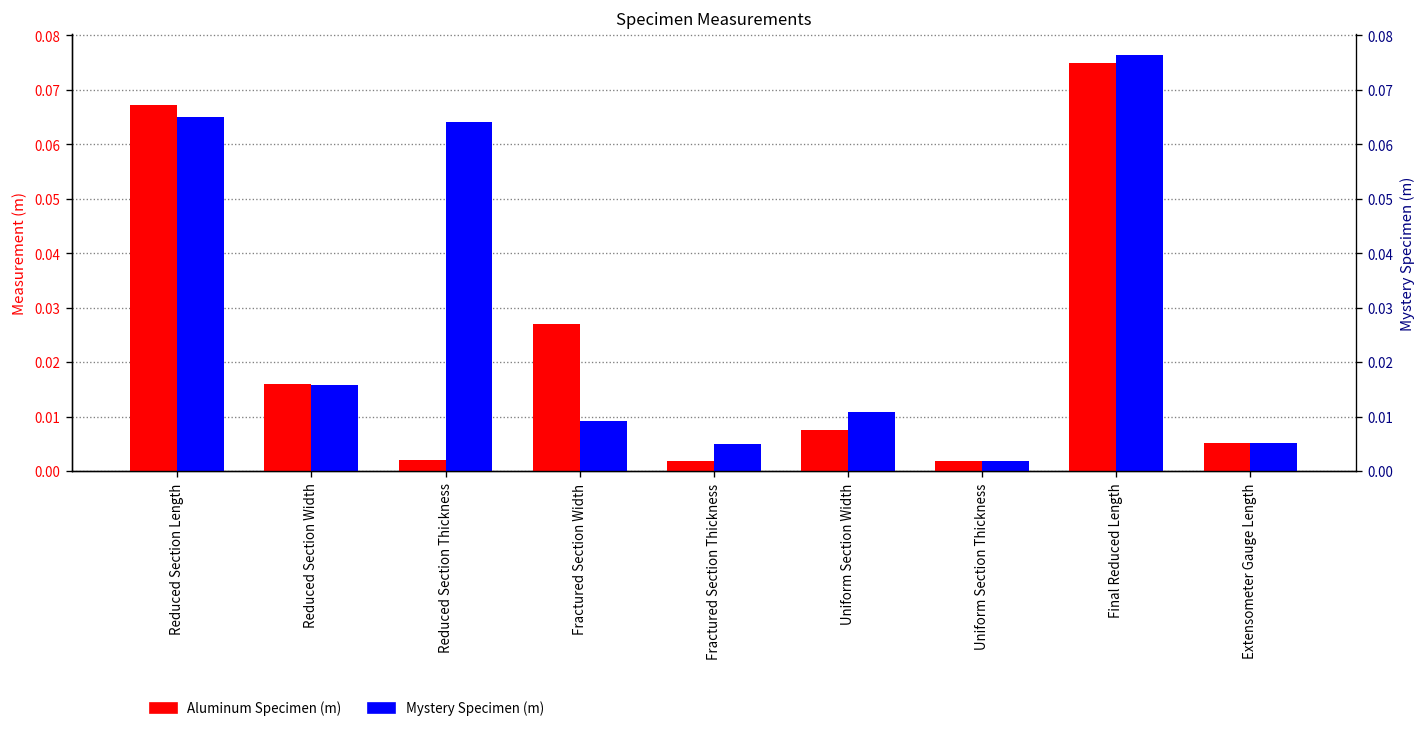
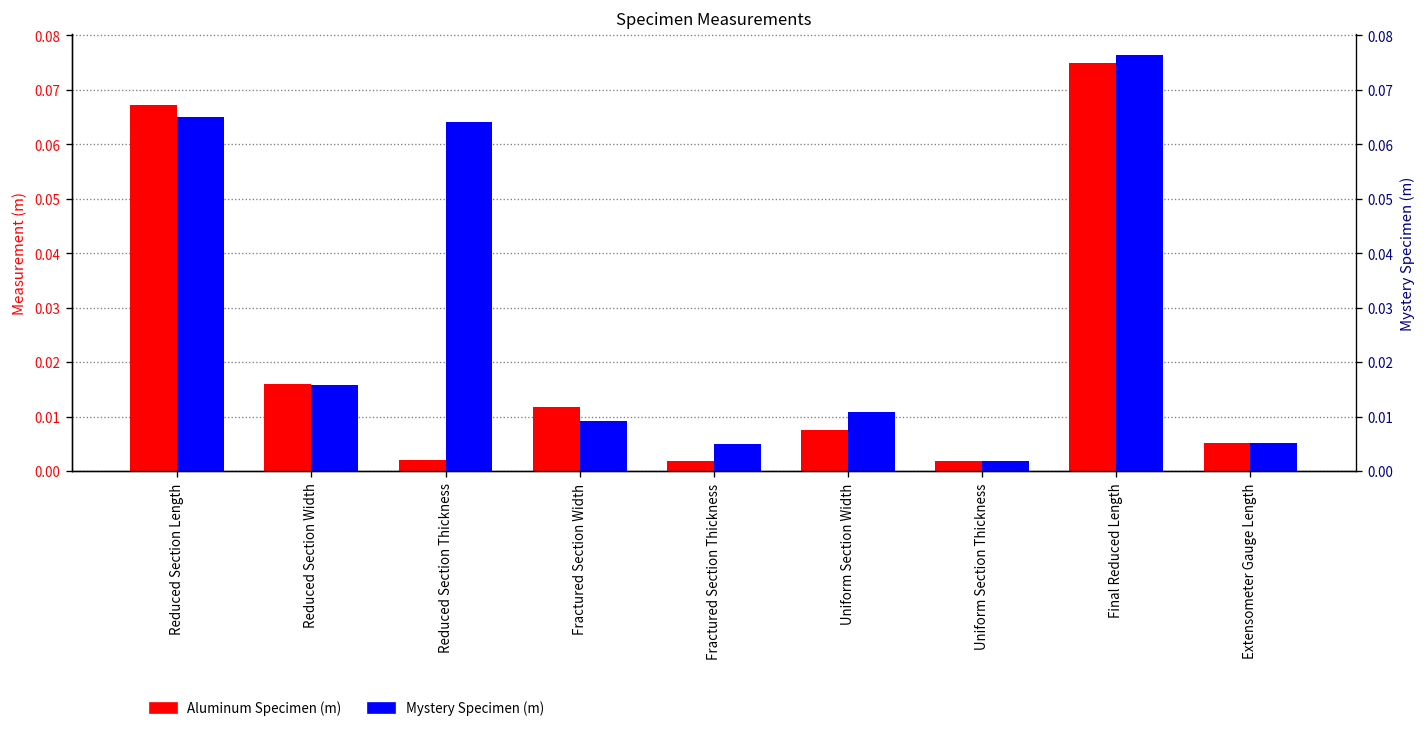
  {
    "Aluminum Specimen (m)": {
      "Reduced Section Length": 0.067,
      "Reduced Section Width": 0.016,
      "Reduced Section Thickness": 0.002,
-     "Fractured Section Width": 0.027,
+     "Fractured Section Width": 0.012,
      "Fractured Section Thickness": 0.002,
      "Uniform Section Width": 0.008,
      "Uniform Section Thickness": 0.002,
      "Final Reduced Length": 0.075,
      "Extensometer Gauge Length": 0.005
    },
    "Mystery Specimen (m)": {
      "Reduced Section Length": 0.065,
      "Reduced Section Width": 0.016,
      "Reduced Section Thickness": 0.064,
      "Fractured Section Width": 0.009,
      "Fractured Section Thickness": 0.005,
      "Uniform Section Width": 0.011,
      "Uniform Section Thickness": 0.002,
      "Final Reduced Length": 0.076,
      "Extensometer Gauge Length": 0.005
    }
  }
